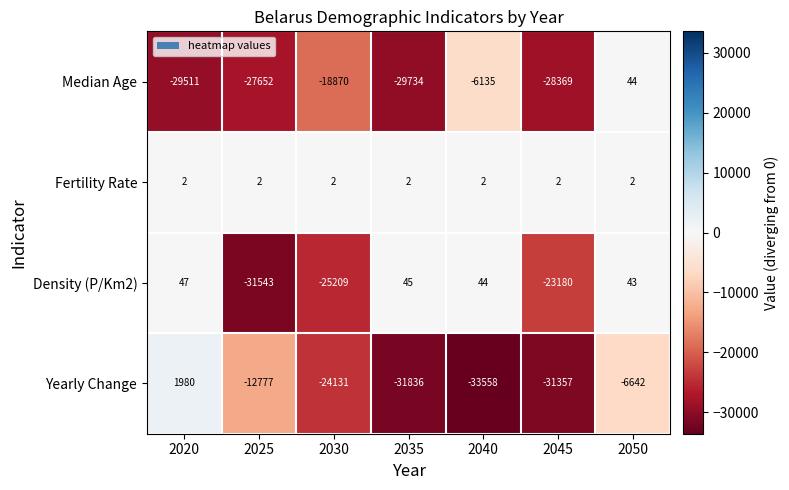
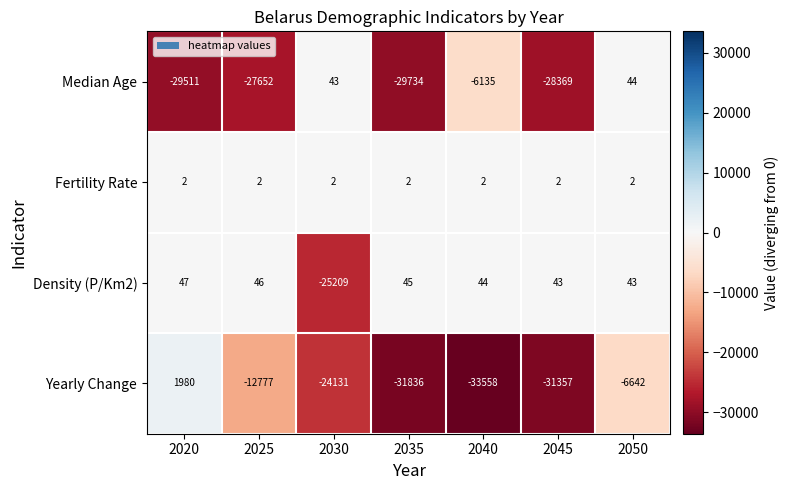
  {
    "Median Age": {
      "2020": -29511,
      "2025": -27652,
-     "2030": -18870,
+     "2030": 43,
      "2035": -29734,
      "2040": -6135,
      "2045": -28369,
      "2050": 44
    },
    "Fertility Rate": {
      "2020": 2,
      "2025": 2,
      "2030": 2,
      "2035": 2,
      "2040": 2,
      "2045": 2,
      "2050": 2
    },
    "Density (P/Km2)": {
      "2020": 47,
-     "2025": -31543,
+     "2025": 46,
      "2030": -25209,
      "2035": 45,
      "2040": 44,
-     "2045": -23180,
+     "2045": 43,
      "2050": 43
    },
    "Yearly Change": {
      "2020": 1980,
      "2025": -12777,
      "2030": -24131,
      "2035": -31836,
      "2040": -33558,
      "2045": -31357,
      "2050": -6642
    }
  }
